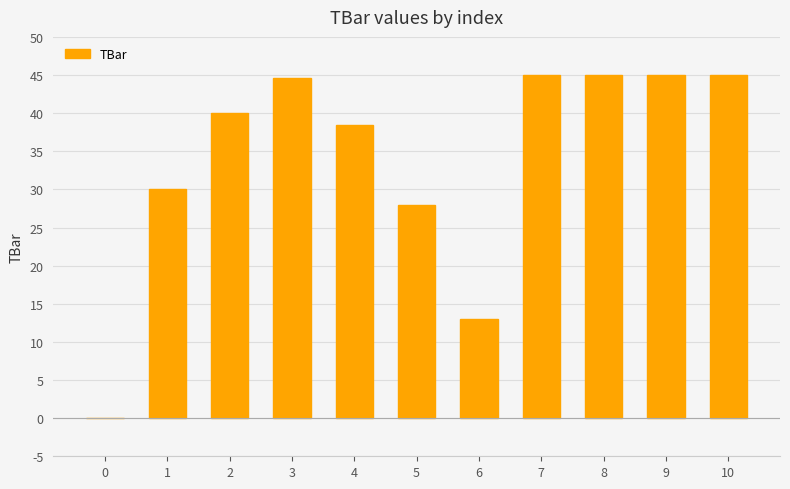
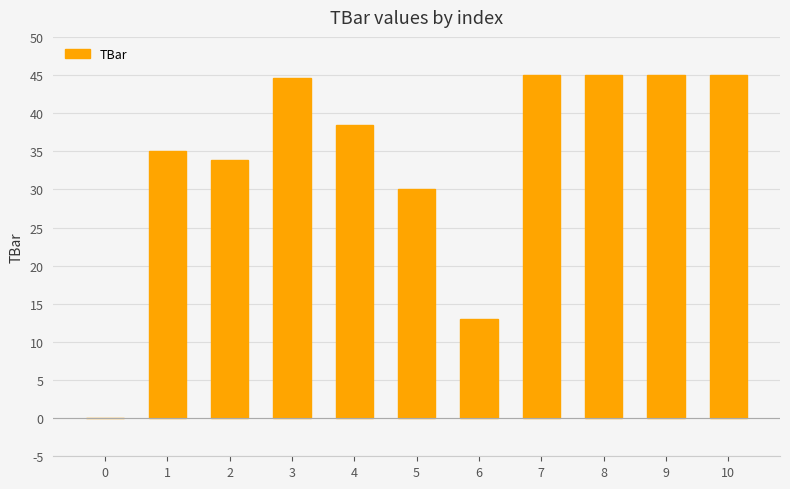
  {
    "0": 0,
-   "1": 30,
-   "2": 40,
+   "1": 35,
+   "2": 34,
    "3": 45,
    "4": 38,
-   "5": 28,
+   "5": 30,
    "6": 13,
    "7": 45,
    "8": 45,
    "9": 45,
    "10": 45
  }
